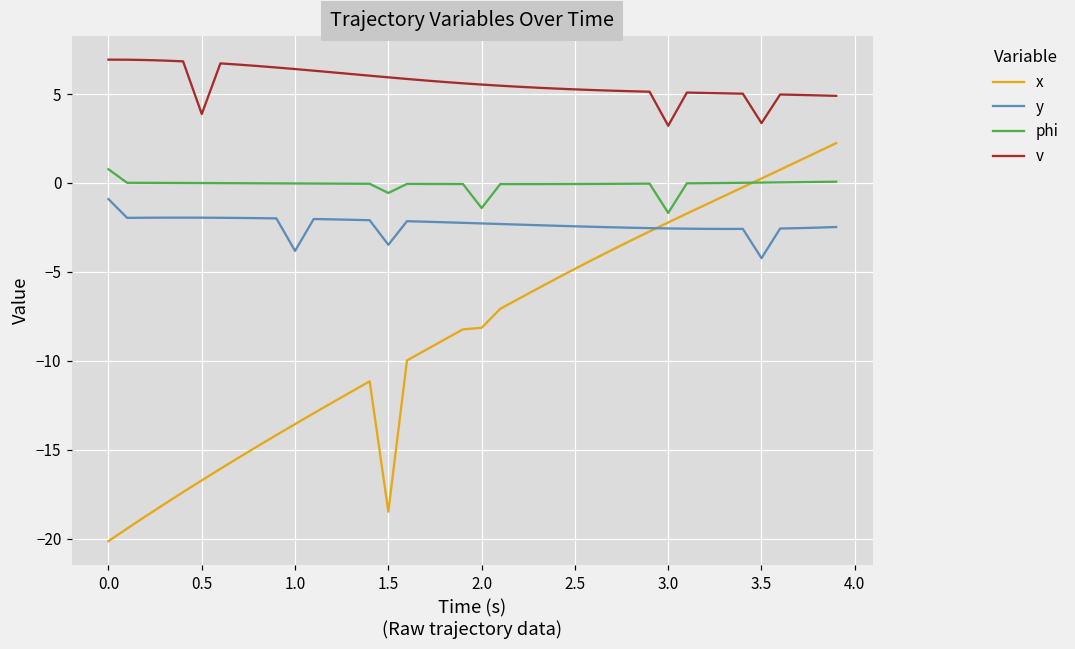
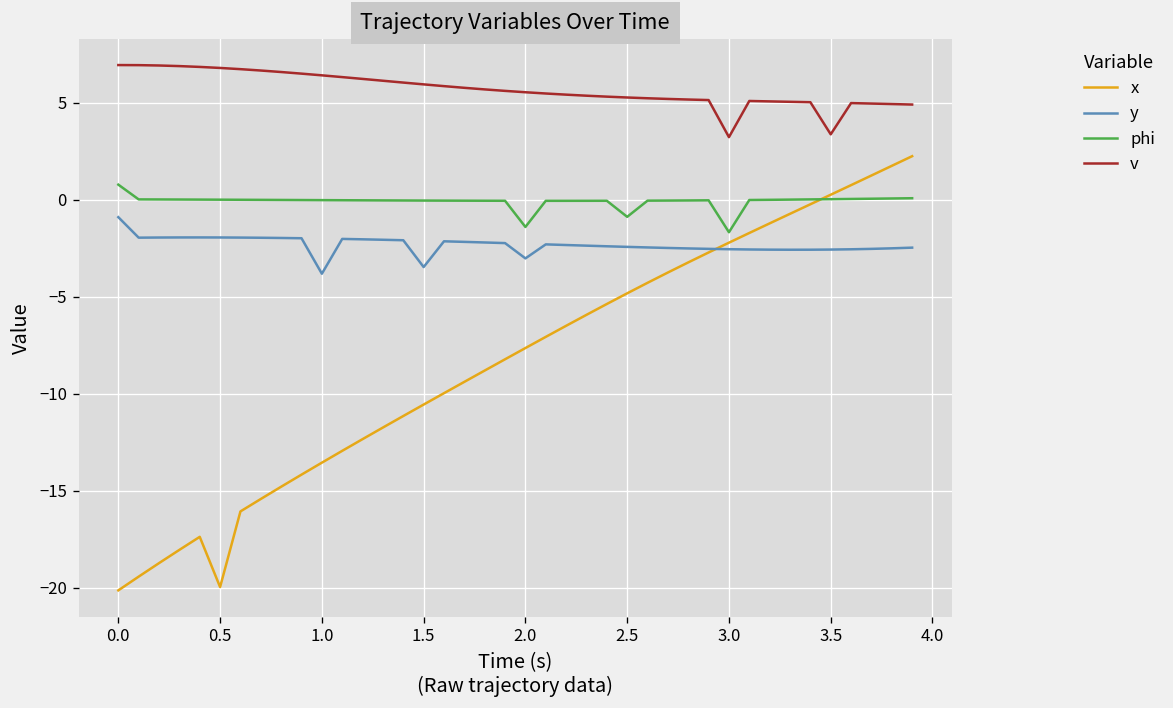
  {
    "x": {
      "0.0": -20.1,
-     "0.5": -16.7,
+     "0.5": -20.0,
      "1.0": -13.6,
-     "1.5": -18.5,
-     "2.0": -8.1,
+     "1.5": -10.6,
+     "2.0": -7.6,
      "2.5": -4.8,
      "3.0": -2.2,
      "3.5": 0.3
    },
    "y": {
      "0.0": -0.9,
      "0.5": -2.0,
      "1.0": -3.8,
      "1.5": -3.5,
-     "2.0": -2.3,
+     "2.0": -3.0,
      "2.5": -2.4,
      "3.0": -2.6,
-     "3.5": -4.2
+     "3.5": -2.6
    },
    "phi": {
      "0.0": 0.8,
      "0.5": 0.0,
      "1.0": 0.0,
-     "1.5": -0.6,
+     "1.5": 0.0,
      "2.0": -1.4,
-     "2.5": -0.1,
+     "2.5": -0.9,
      "3.0": -1.7,
      "3.5": 0.0
    },
    "v": {
      "0.0": 6.9,
-     "0.5": 3.9,
+     "0.5": 6.8,
      "1.0": 6.4,
      "1.5": 5.9,
      "2.0": 5.5,
      "2.5": 5.3,
      "3.0": 3.2,
      "3.5": 3.4
    }
  }
